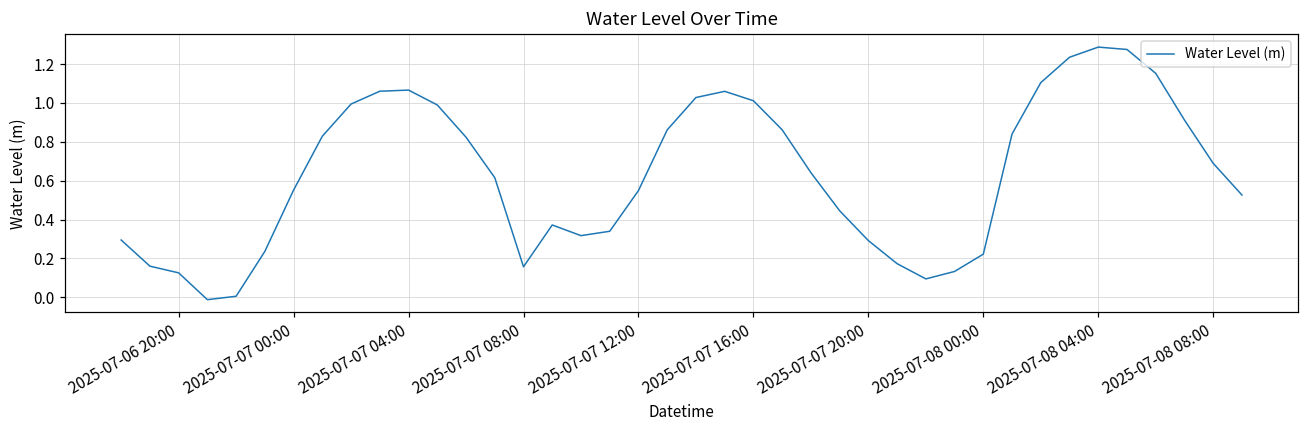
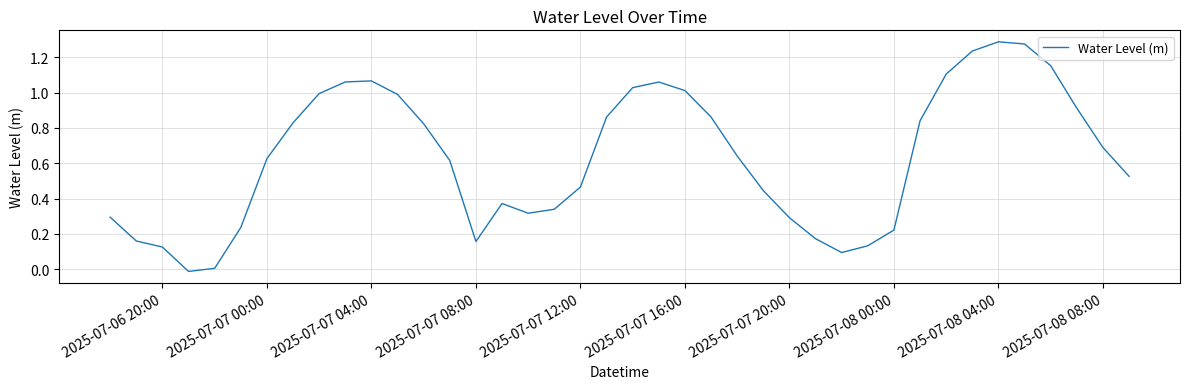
  {
    "2025-07-06 20:00": 0.13,
-   "2025-07-07 00:00": 0.55,
+   "2025-07-07 00:00": 0.63,
    "2025-07-07 04:00": 1.07,
    "2025-07-07 08:00": 0.16,
-   "2025-07-07 12:00": 0.55,
+   "2025-07-07 12:00": 0.47,
    "2025-07-07 16:00": 1.01,
    "2025-07-07 20:00": 0.29,
    "2025-07-08 00:00": 0.22,
    "2025-07-08 04:00": 1.29,
    "2025-07-08 08:00": 0.69
  }
